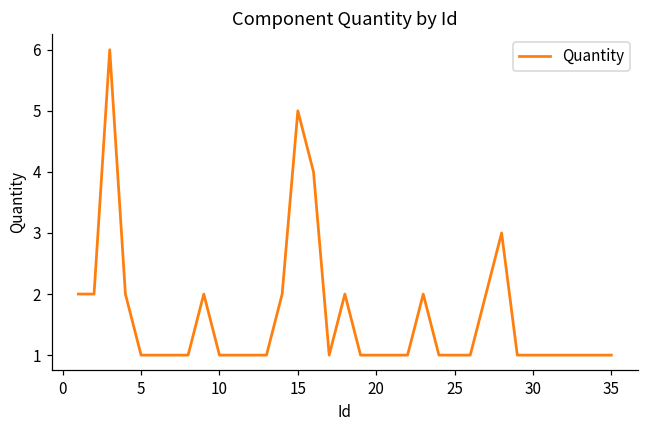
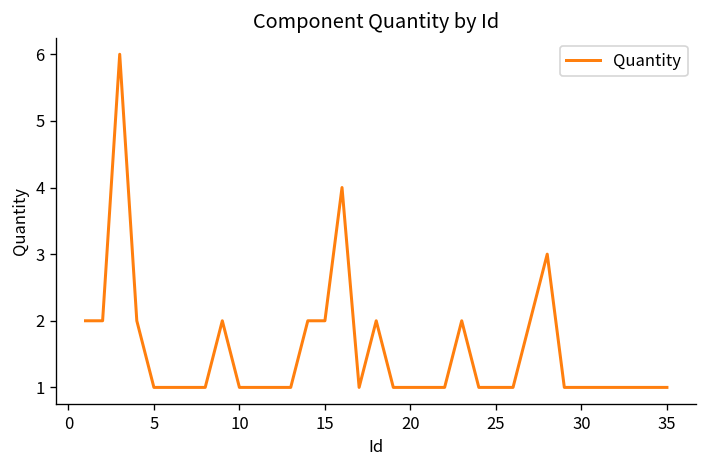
  {
    "5": 1,
    "10": 1,
-   "15": 5,
+   "15": 2,
    "20": 1,
    "25": 1,
    "30": 1,
    "35": 1
  }
